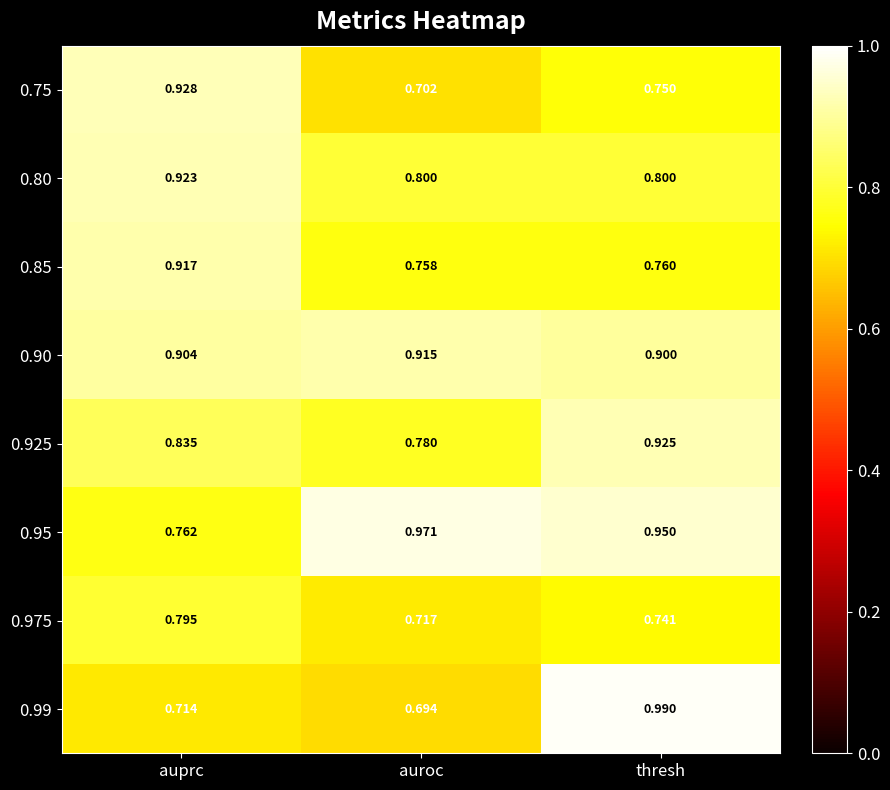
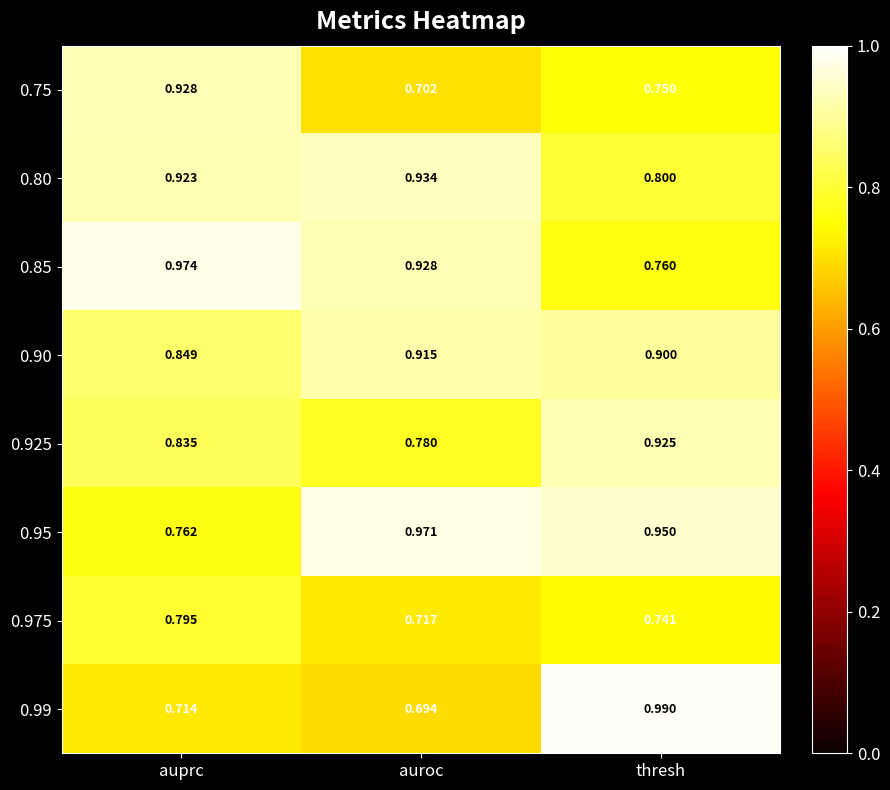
  {
    "0.75": {
      "auprc": 0.928,
      "auroc": 0.702,
      "thresh": 0.750
    },
    "0.80": {
      "auprc": 0.923,
-     "auroc": 0.800,
+     "auroc": 0.934,
      "thresh": 0.800
    },
    "0.85": {
-     "auprc": 0.917,
-     "auroc": 0.758,
+     "auprc": 0.974,
+     "auroc": 0.928,
      "thresh": 0.760
    },
    "0.90": {
-     "auprc": 0.904,
+     "auprc": 0.849,
      "auroc": 0.915,
      "thresh": 0.900
    },
    "0.925": {
      "auprc": 0.835,
      "auroc": 0.780,
      "thresh": 0.925
    },
    "0.95": {
      "auprc": 0.762,
      "auroc": 0.971,
      "thresh": 0.950
    },
    "0.975": {
      "auprc": 0.795,
      "auroc": 0.717,
      "thresh": 0.741
    },
    "0.99": {
      "auprc": 0.714,
      "auroc": 0.694,
      "thresh": 0.990
    }
  }
